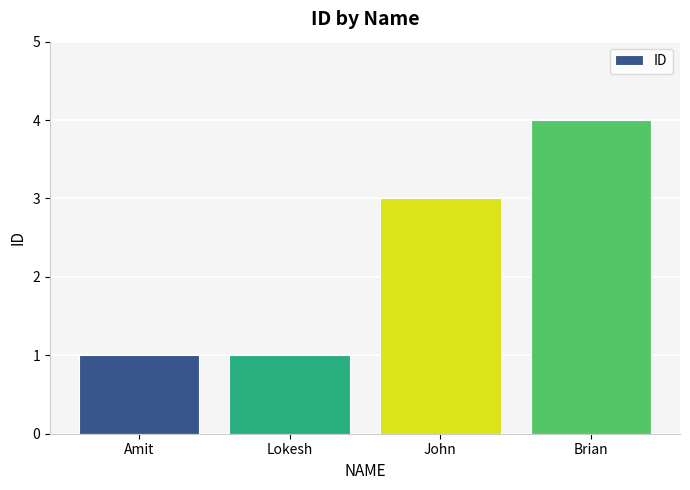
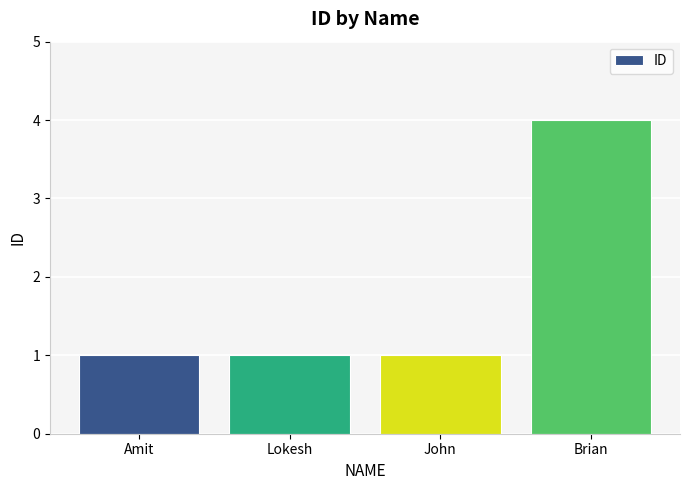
  {
    "Amit": 1,
    "Lokesh": 1,
-   "John": 3,
+   "John": 1,
    "Brian": 4
  }
